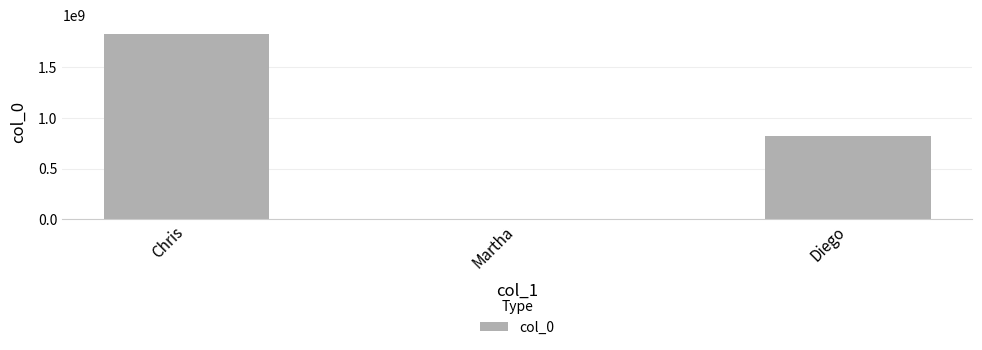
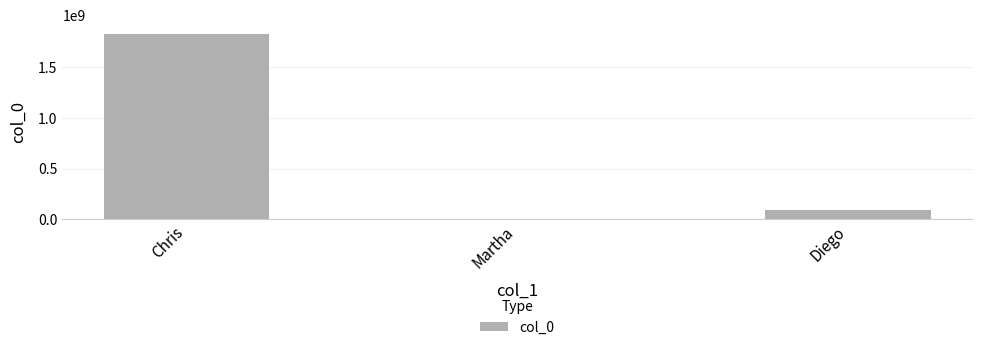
  {
    "Chris": 1830000000,
-   "Diego": 820000000
+   "Diego": 90000000
  }
